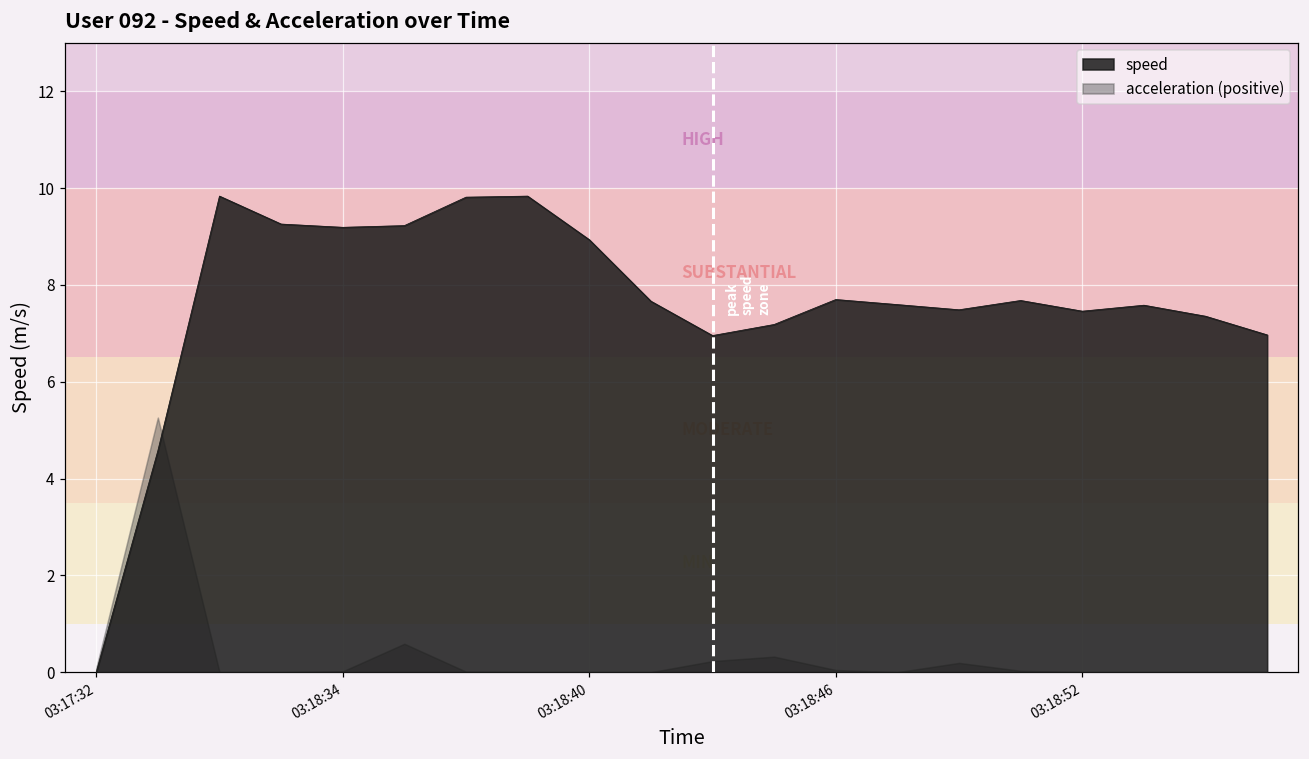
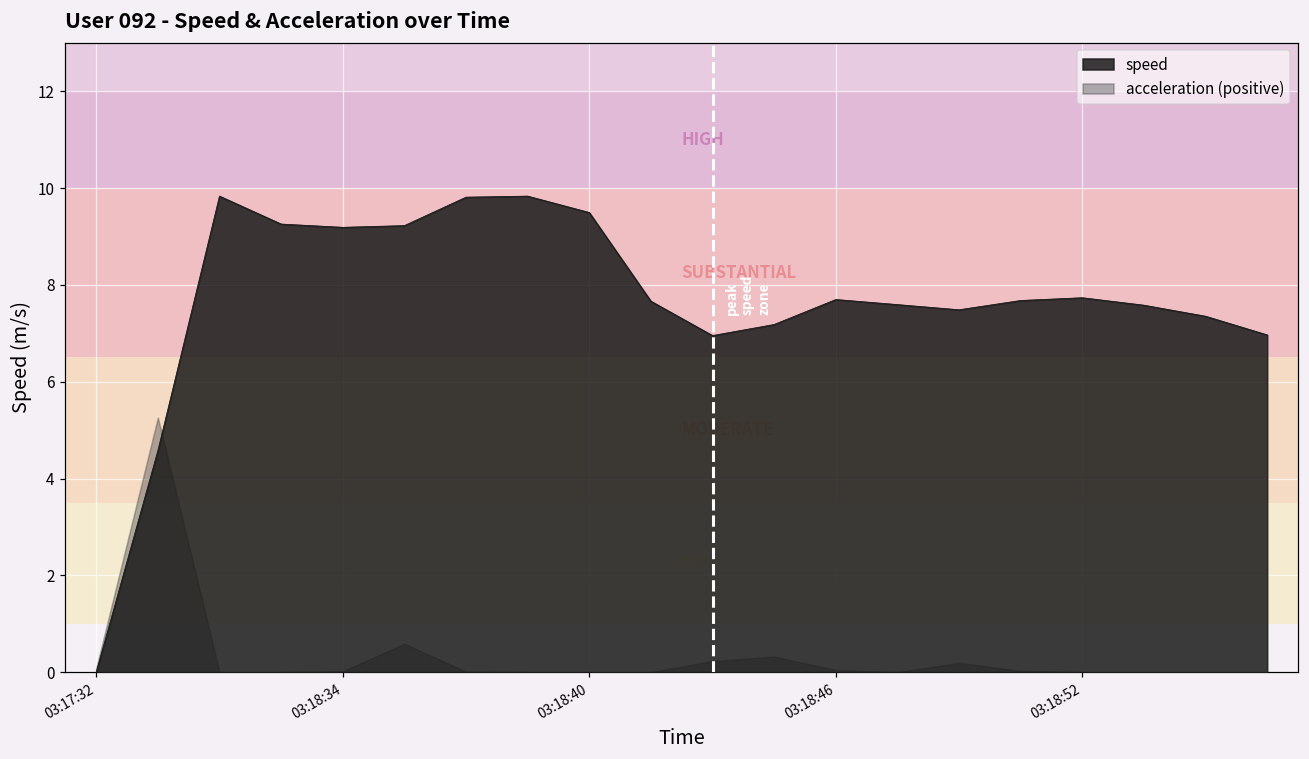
  {
    "speed": {
      "03:17:32": 0.0,
      "03:18:34": 9.2,
-     "03:18:40": 8.9,
+     "03:18:40": 9.5,
      "03:18:46": 7.7,
-     "03:18:52": 7.5
+     "03:18:52": 7.7
    },
    "acceleration (positive)": {
      "03:17:32": 0.1,
      "03:18:40": 0.0,
      "03:18:52": 0.0
    }
  }
